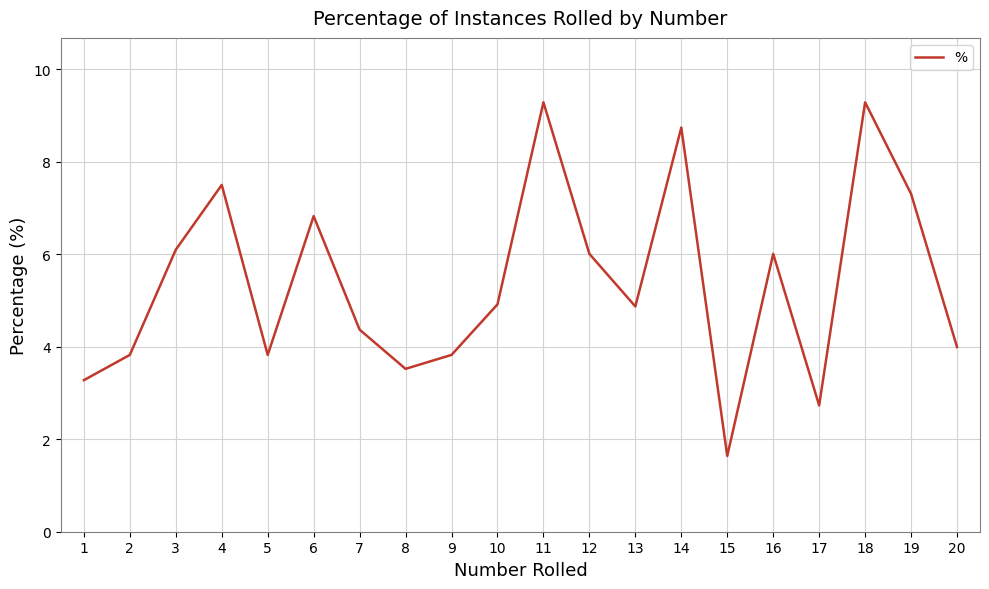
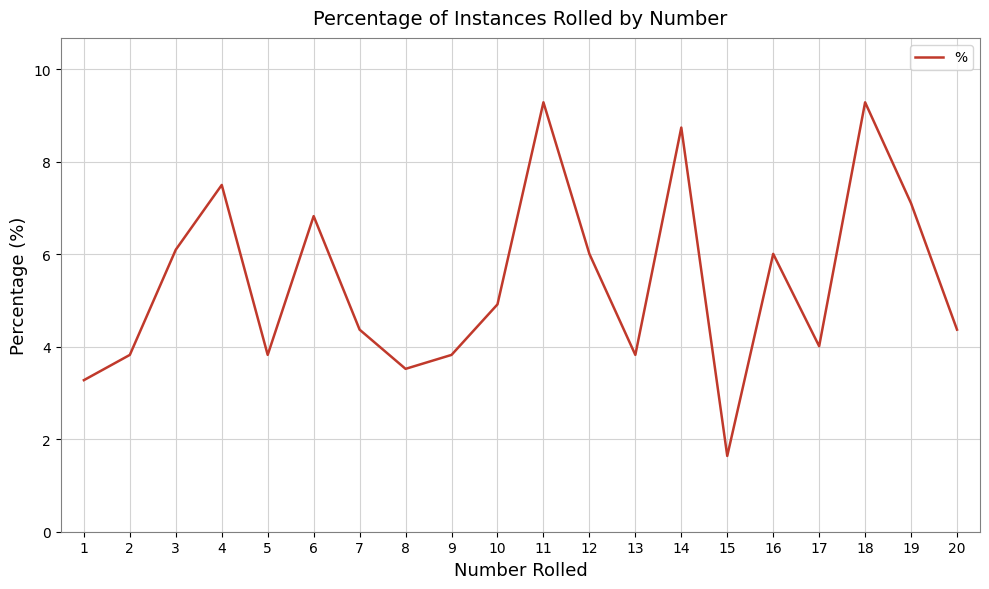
  {
    "1": 3.3,
    "2": 3.8,
    "3": 6.1,
    "4": 7.5,
    "5": 3.8,
    "6": 6.8,
    "7": 4.4,
    "8": 3.5,
    "9": 3.8,
    "10": 4.9,
    "11": 9.3,
    "12": 6.0,
-   "13": 4.9,
+   "13": 3.8,
    "14": 8.7,
    "15": 1.6,
    "16": 6.0,
-   "17": 2.7,
+   "17": 4.0,
    "18": 9.3,
-   "19": 7.3,
-   "20": 4.0
+   "19": 7.1,
+   "20": 4.4
  }
